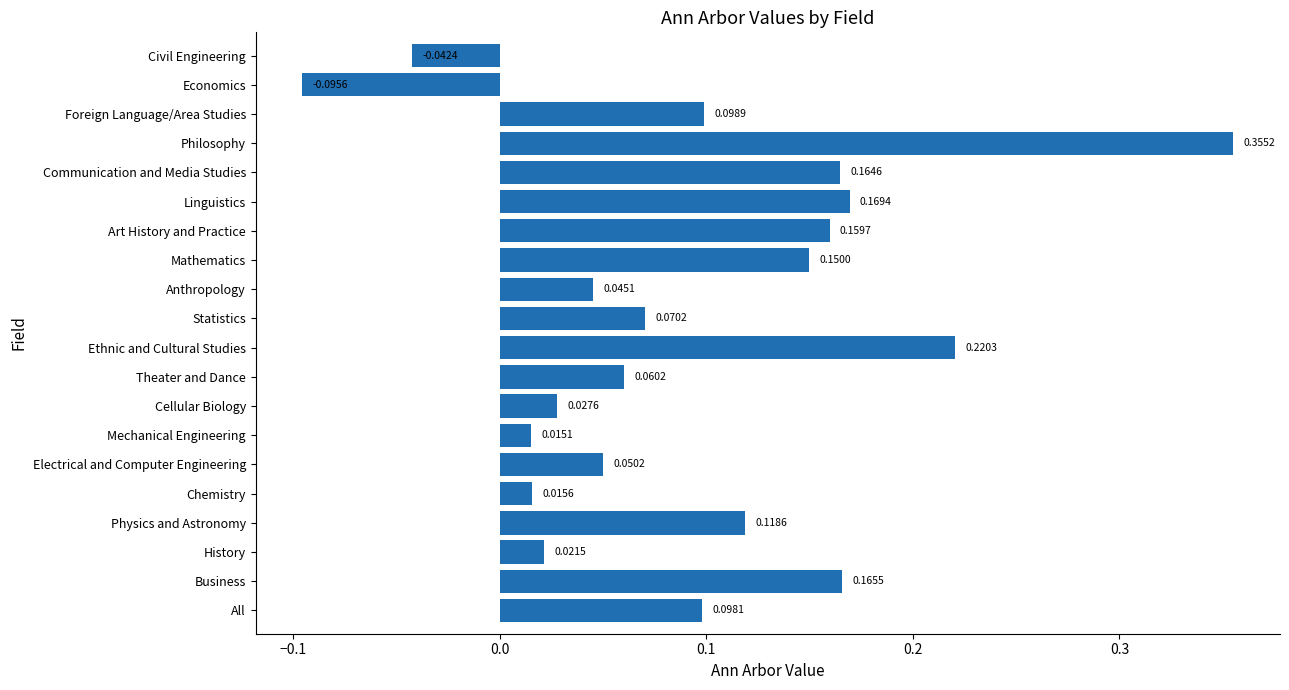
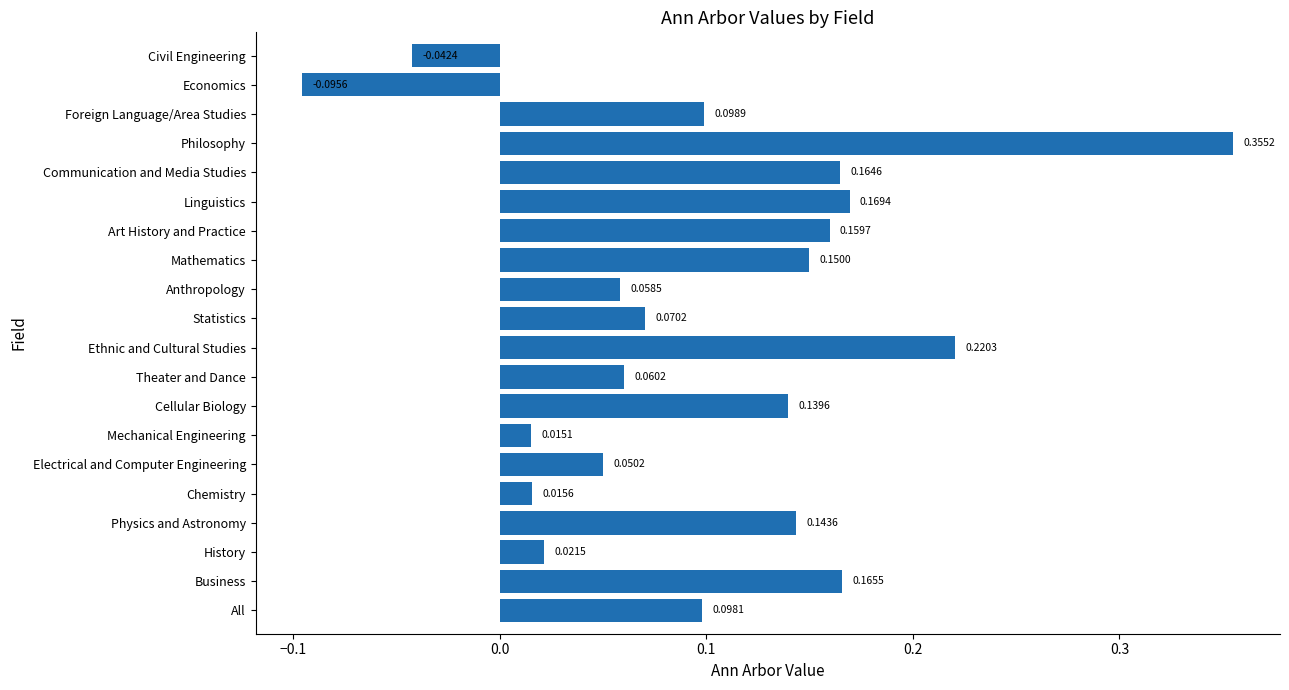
  {
    "Civil Engineering": -0.0424,
    "Economics": -0.0956,
    "Foreign Language/Area Studies": 0.0989,
    "Philosophy": 0.3552,
    "Communication and Media Studies": 0.1646,
    "Linguistics": 0.1694,
    "Art History and Practice": 0.1597,
    "Mathematics": 0.1500,
-   "Anthropology": 0.0451,
+   "Anthropology": 0.0585,
    "Statistics": 0.0702,
    "Ethnic and Cultural Studies": 0.2203,
    "Theater and Dance": 0.0602,
-   "Cellular Biology": 0.0276,
+   "Cellular Biology": 0.1396,
    "Mechanical Engineering": 0.0151,
    "Electrical and Computer Engineering": 0.0502,
    "Chemistry": 0.0156,
-   "Physics and Astronomy": 0.1186,
+   "Physics and Astronomy": 0.1436,
    "History": 0.0215,
    "Business": 0.1655,
    "All": 0.0981
  }
